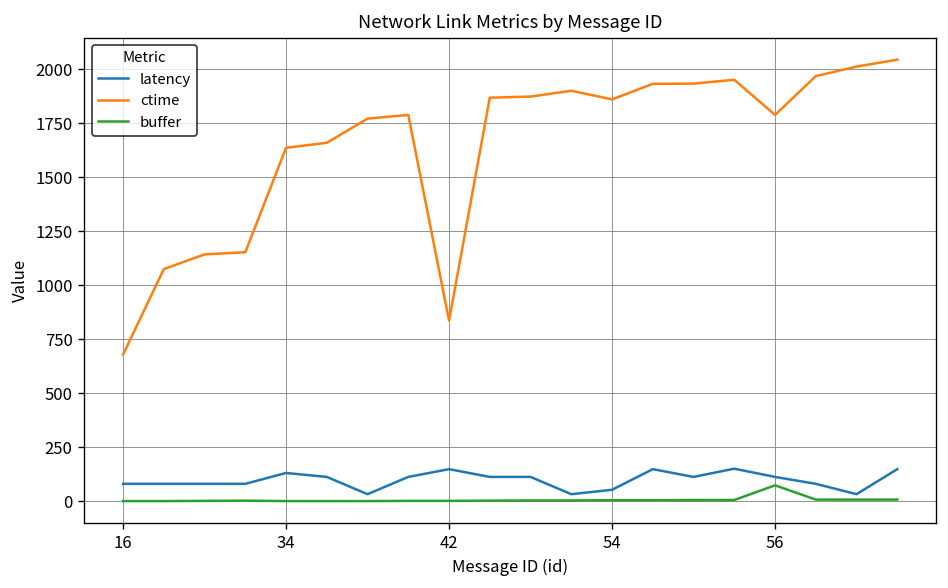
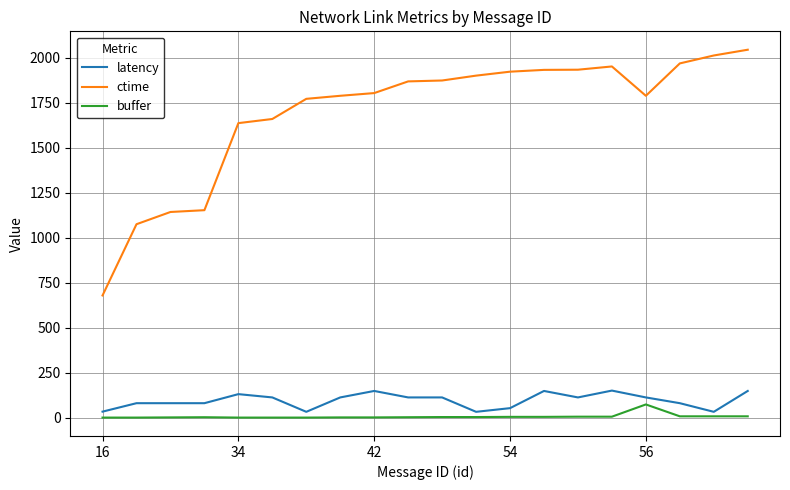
  {
    "latency": {
-     "16": 80,
+     "16": 30,
      "34": 130,
      "42": 150,
      "54": 50,
      "56": 110
    },
    "ctime": {
      "16": 680,
      "34": 1640,
-     "42": 840,
-     "54": 1860,
+     "42": 1800,
+     "54": 1920,
      "56": 1790
    },
    "buffer": {
      "16": 0,
      "34": 0,
      "42": 0,
      "54": 0,
      "56": 70
    }
  }
